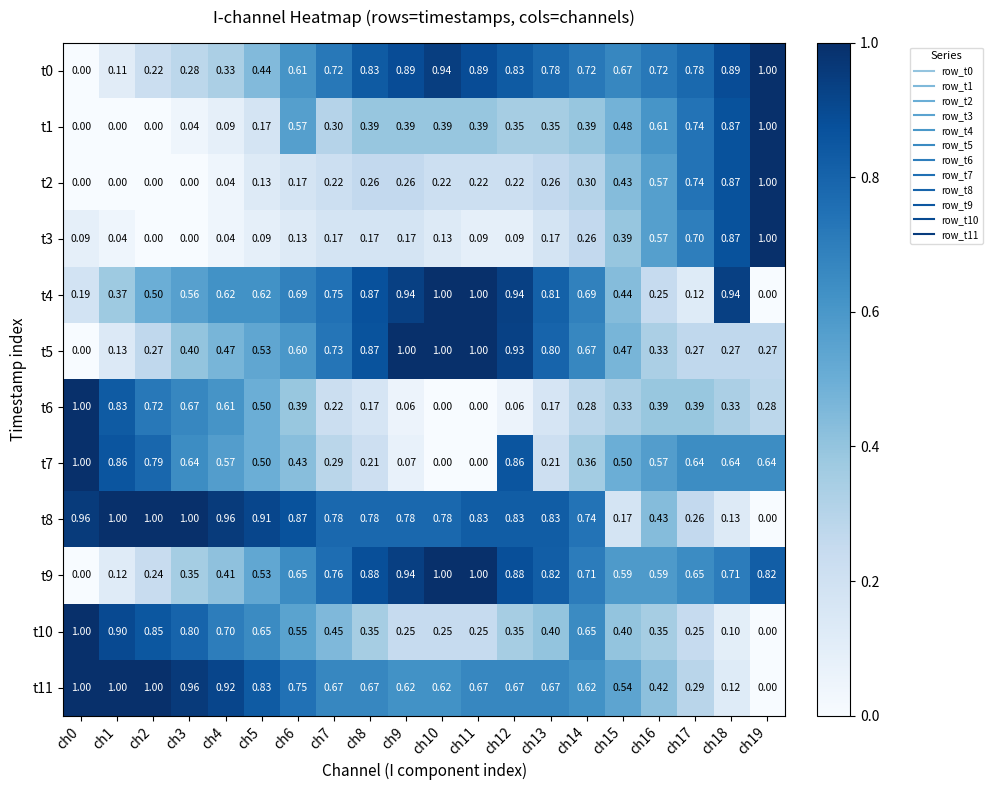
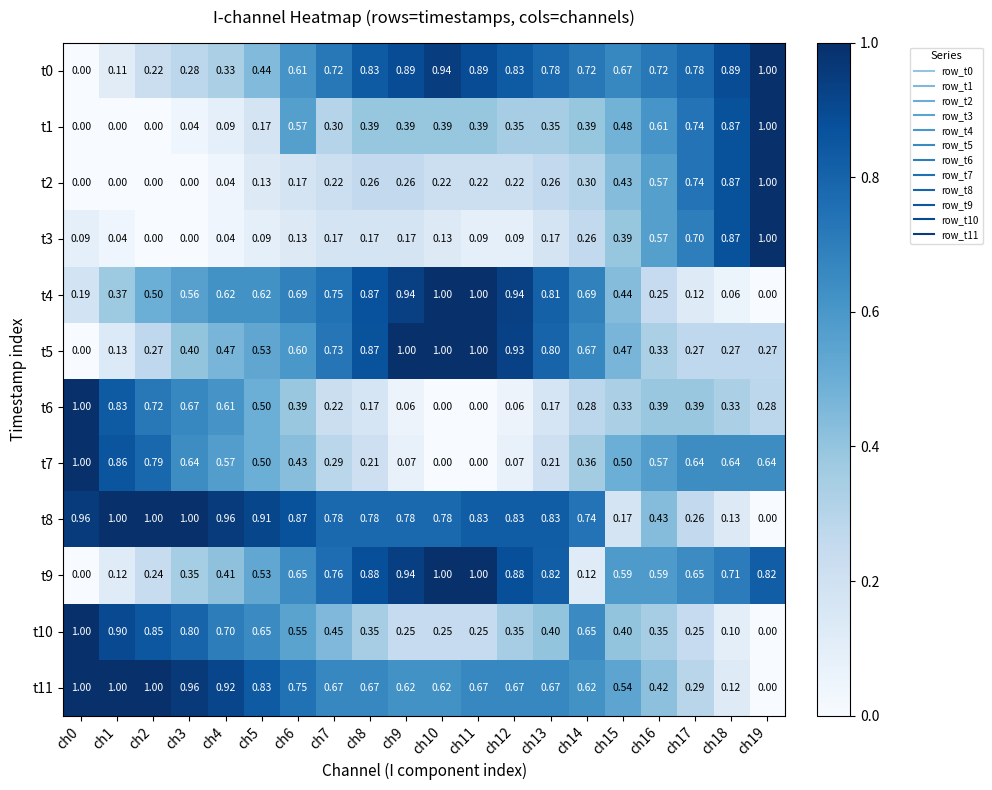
  {
    "t4": {
      "ch0": 0.19,
      "ch1": 0.37,
      "ch2": 0.50,
      "ch3": 0.56,
      "ch4": 0.62,
      "ch5": 0.62,
      "ch6": 0.69,
      "ch7": 0.75,
      "ch8": 0.87,
      "ch9": 0.94,
      "ch10": 1.00,
      "ch11": 1.00,
      "ch12": 0.94,
      "ch13": 0.81,
      "ch14": 0.69,
      "ch15": 0.44,
      "ch16": 0.25,
      "ch17": 0.12,
-     "ch18": 0.94,
+     "ch18": 0.06,
      "ch19": 0.00
    },
    "t7": {
      "ch0": 1.00,
      "ch1": 0.86,
      "ch2": 0.79,
      "ch3": 0.64,
      "ch4": 0.57,
      "ch5": 0.50,
      "ch6": 0.43,
      "ch7": 0.29,
      "ch8": 0.21,
      "ch9": 0.07,
      "ch10": 0.00,
      "ch11": 0.00,
-     "ch12": 0.86,
+     "ch12": 0.07,
      "ch13": 0.21,
      "ch14": 0.36,
      "ch15": 0.50,
      "ch16": 0.57,
      "ch17": 0.64,
      "ch18": 0.64,
      "ch19": 0.64
    },
    "t9": {
      "ch0": 0.00,
      "ch1": 0.12,
      "ch2": 0.24,
      "ch3": 0.35,
      "ch4": 0.41,
      "ch5": 0.53,
      "ch6": 0.65,
      "ch7": 0.76,
      "ch8": 0.88,
      "ch9": 0.94,
      "ch10": 1.00,
      "ch11": 1.00,
      "ch12": 0.88,
      "ch13": 0.82,
-     "ch14": 0.71,
+     "ch14": 0.12,
      "ch15": 0.59,
      "ch16": 0.59,
      "ch17": 0.65,
      "ch18": 0.71,
      "ch19": 0.82
    }
  }
